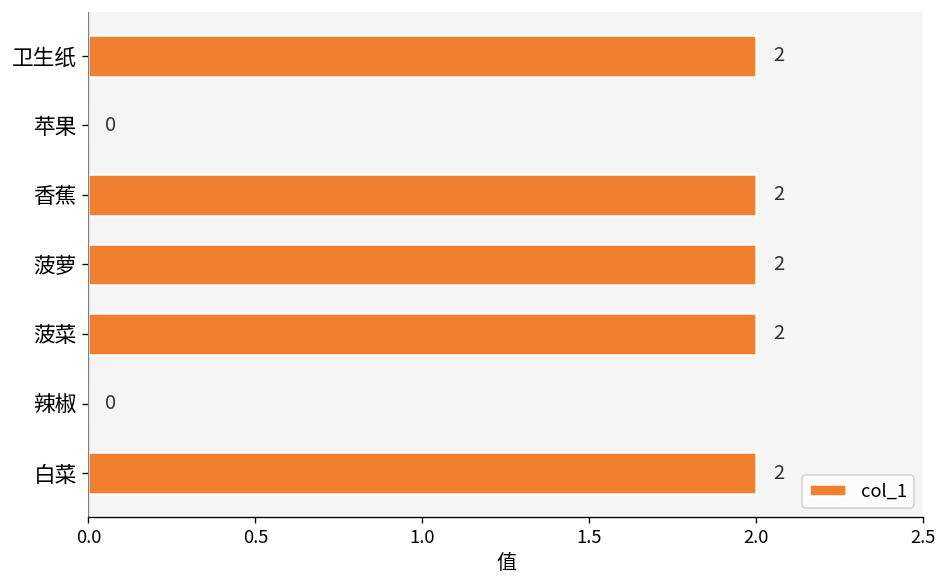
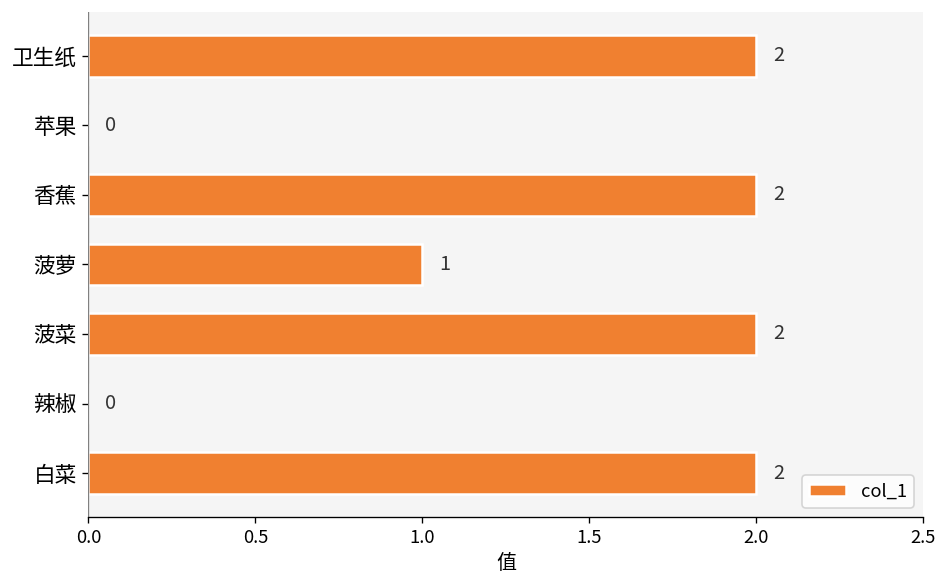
  {
    "卫生纸": 2,
    "苹果": 0,
    "香蕉": 2,
-   "菠萝": 2,
+   "菠萝": 1,
    "菠菜": 2,
    "辣椒": 0,
    "白菜": 2
  }
